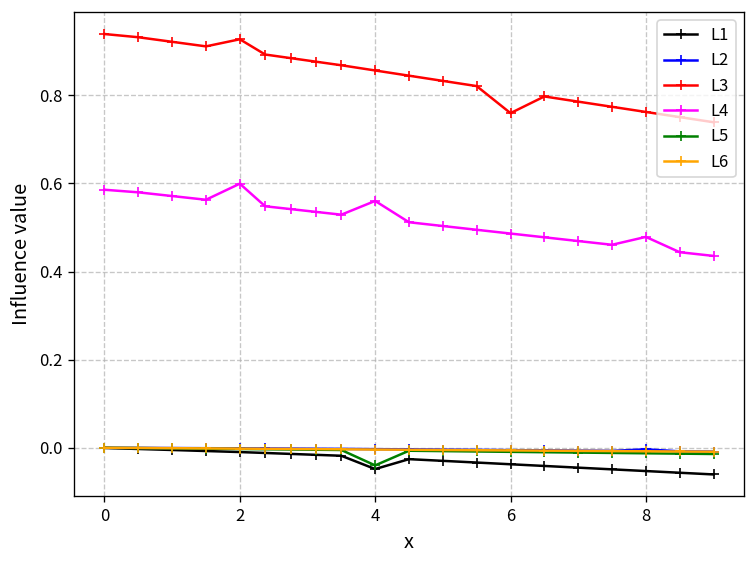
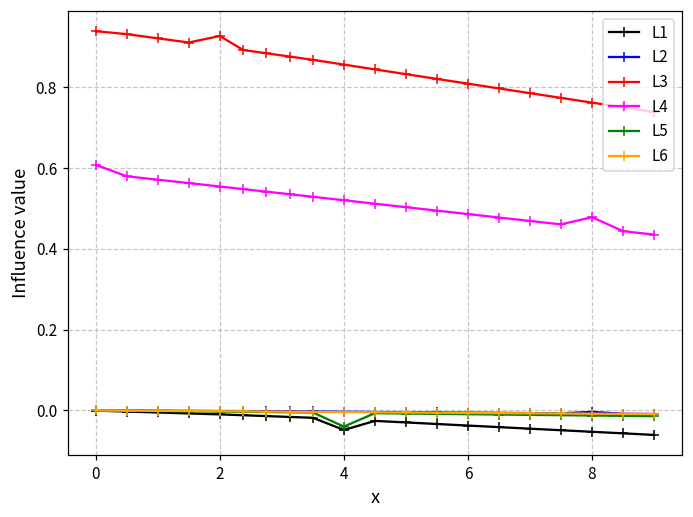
  {
    "L1": {
      "4": -0.05,
      "6": -0.04,
      "8": -0.05
    },
    "L3": {
      "0": 0.94,
      "2": 0.93,
      "4": 0.86,
-     "6": 0.76,
+     "6": 0.81,
      "8": 0.76
    },
    "L4": {
-     "0": 0.59,
-     "2": 0.60,
-     "4": 0.56,
+     "0": 0.61,
+     "2": 0.55,
+     "4": 0.52,
      "6": 0.49,
      "8": 0.48
    },
    "L5": {
      "4": -0.04
    }
  }
